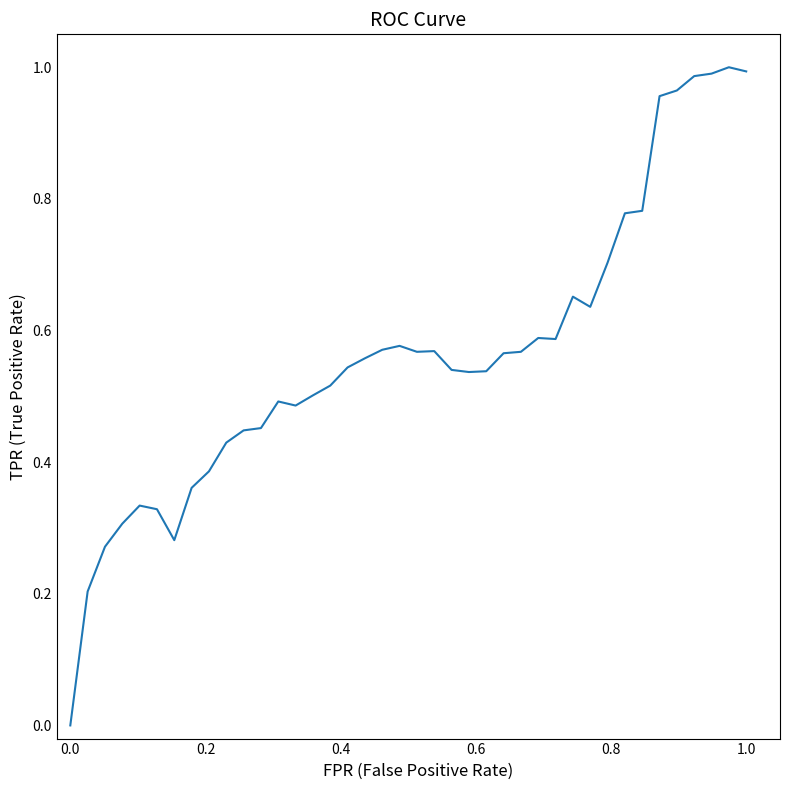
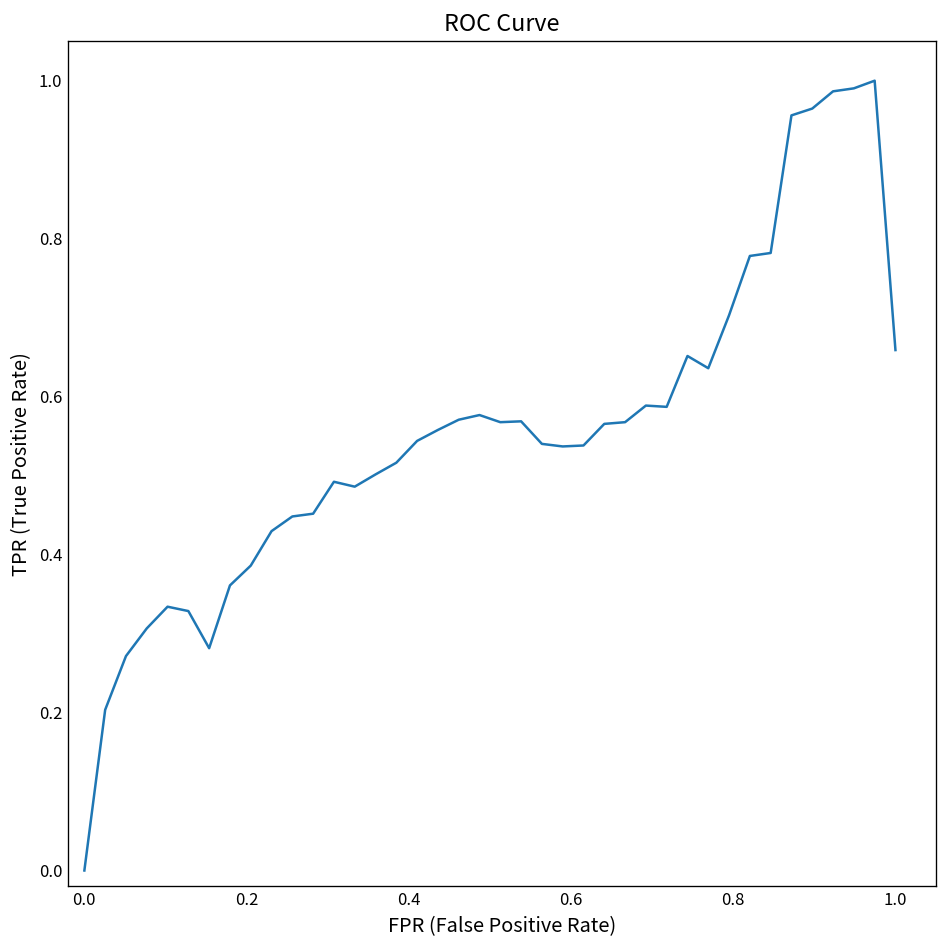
  {
    "0.0": 0.00,
-   "1.0": 0.99
+   "1.0": 0.66
  }
